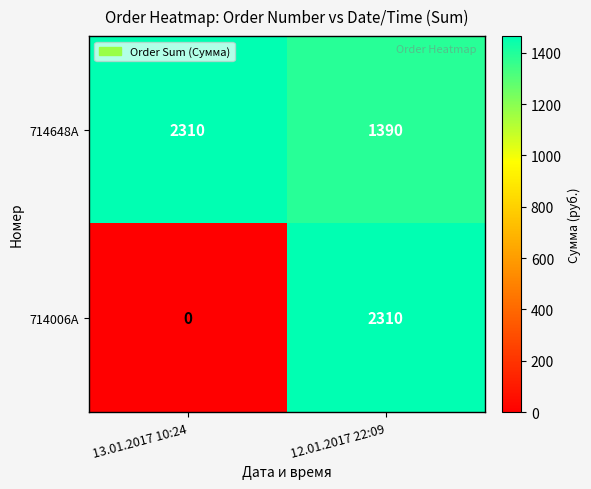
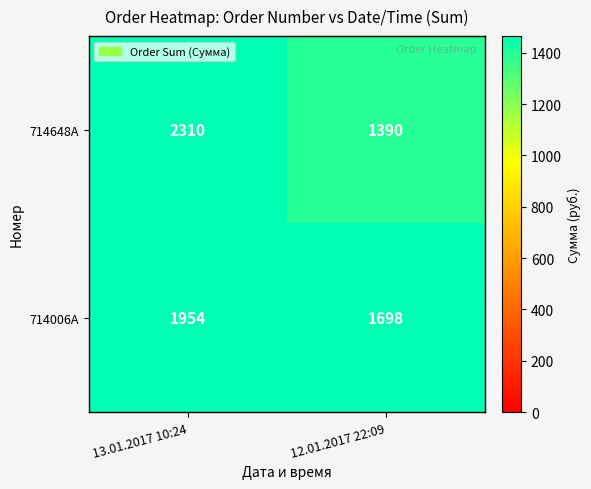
  {
    "714648A": {
      "13.01.2017 10:24": 2310
    },
    "714006A": {
-     "13.01.2017 10:24": 0,
-     "12.01.2017 22:09": 2310
+     "13.01.2017 10:24": 1954,
+     "12.01.2017 22:09": 1698
    }
  }
